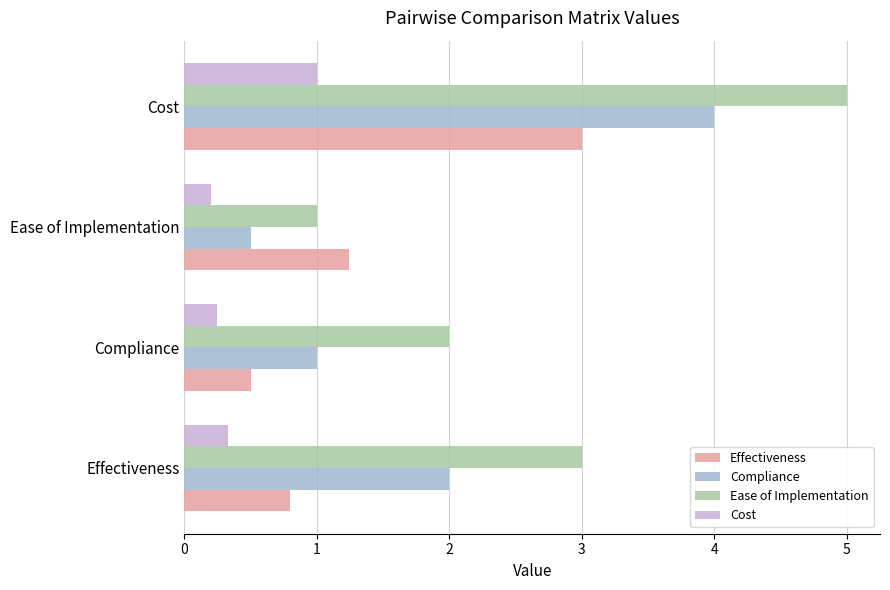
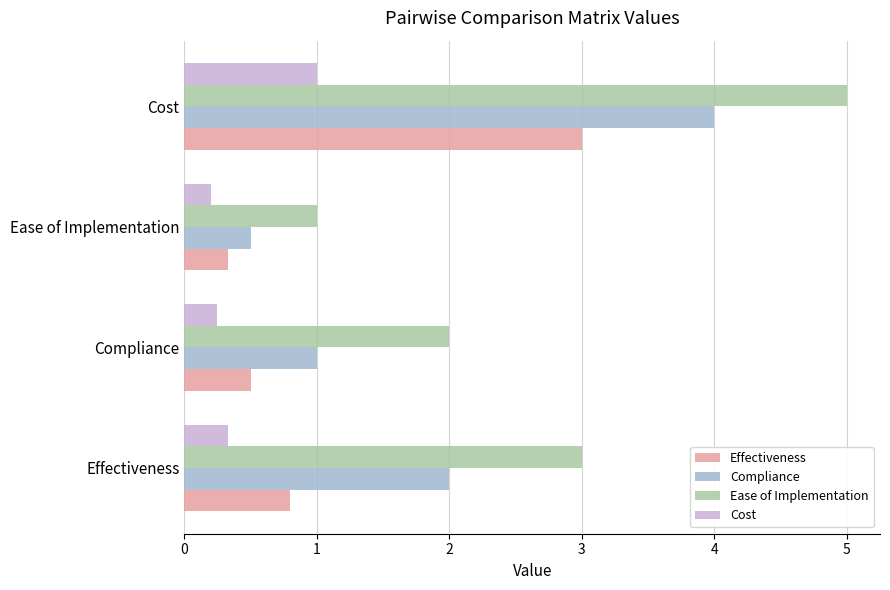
  {
    "Effectiveness": {
      "Cost": 3.00,
-     "Ease of Implementation": 1.25,
+     "Ease of Implementation": 0.33,
      "Compliance": 0.50,
      "Effectiveness": 0.80
    }
  }
